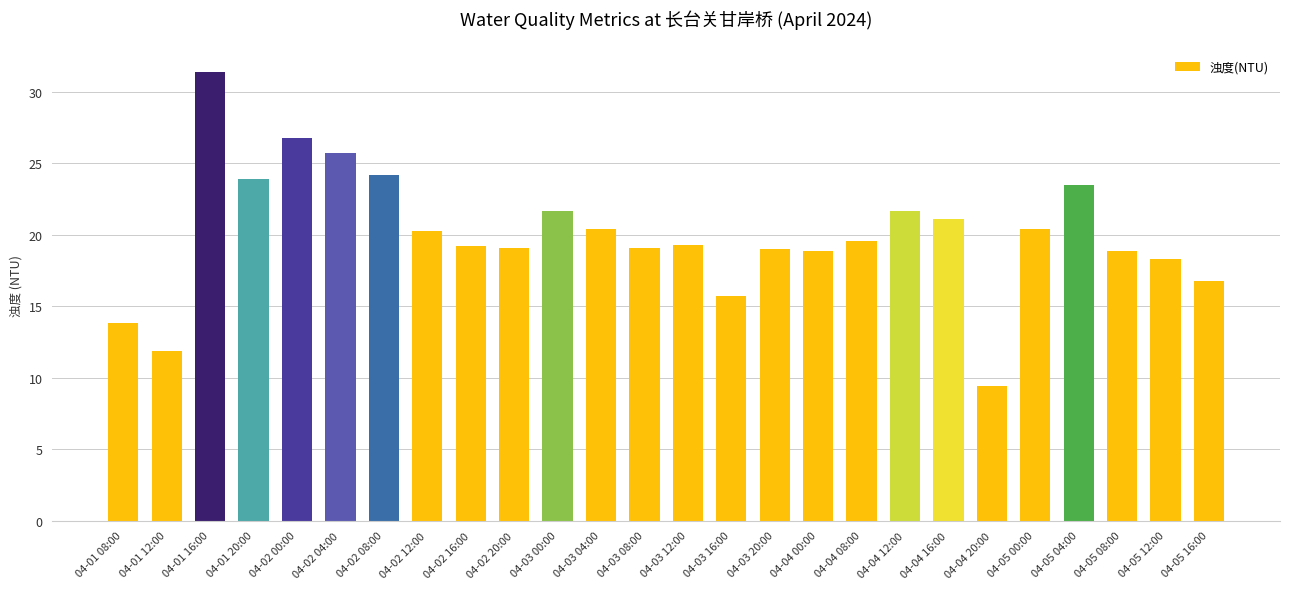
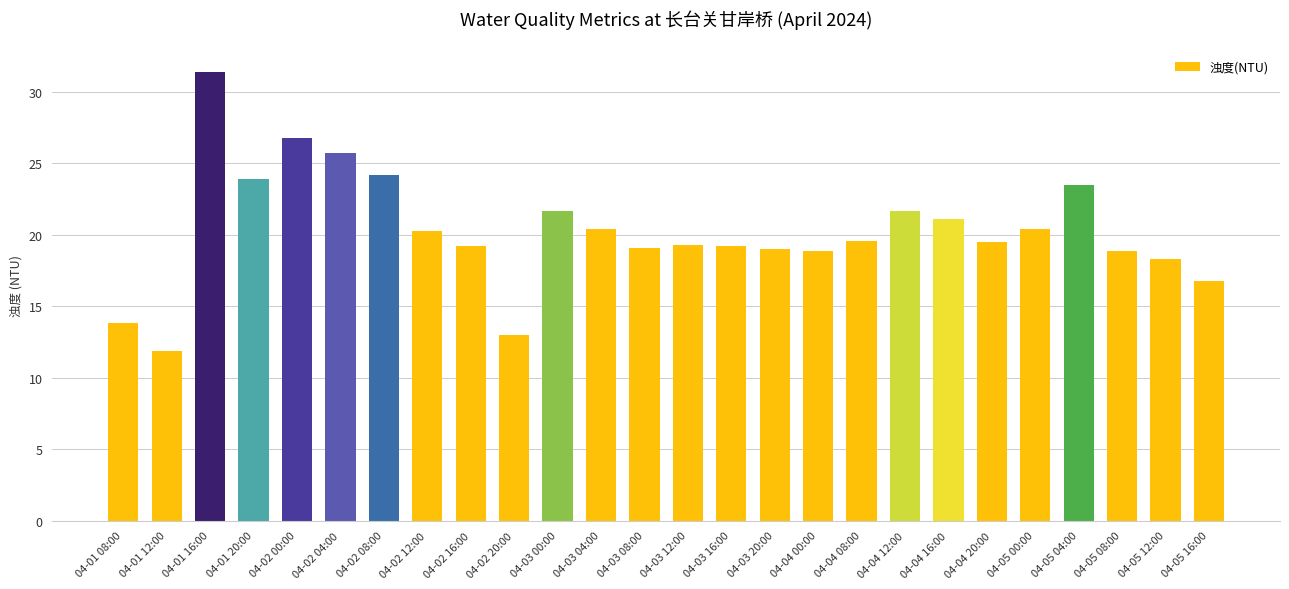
  {
    "04-01 08:00": 13.8,
    "04-01 12:00": 11.9,
    "04-01 16:00": 31.4,
    "04-01 20:00": 23.9,
    "04-02 00:00": 26.8,
    "04-02 04:00": 25.7,
    "04-02 08:00": 24.2,
    "04-02 12:00": 20.3,
    "04-02 16:00": 19.2,
-   "04-02 20:00": 19.1,
+   "04-02 20:00": 13.0,
    "04-03 00:00": 21.7,
    "04-03 04:00": 20.4,
    "04-03 08:00": 19.1,
    "04-03 12:00": 19.3,
-   "04-03 16:00": 15.7,
+   "04-03 16:00": 19.2,
    "04-03 20:00": 19.0,
    "04-04 00:00": 18.9,
    "04-04 08:00": 19.6,
    "04-04 12:00": 21.7,
    "04-04 16:00": 21.1,
-   "04-04 20:00": 9.4,
+   "04-04 20:00": 19.5,
    "04-05 00:00": 20.4,
    "04-05 04:00": 23.5,
    "04-05 08:00": 18.9,
    "04-05 12:00": 18.3,
    "04-05 16:00": 16.8
  }
